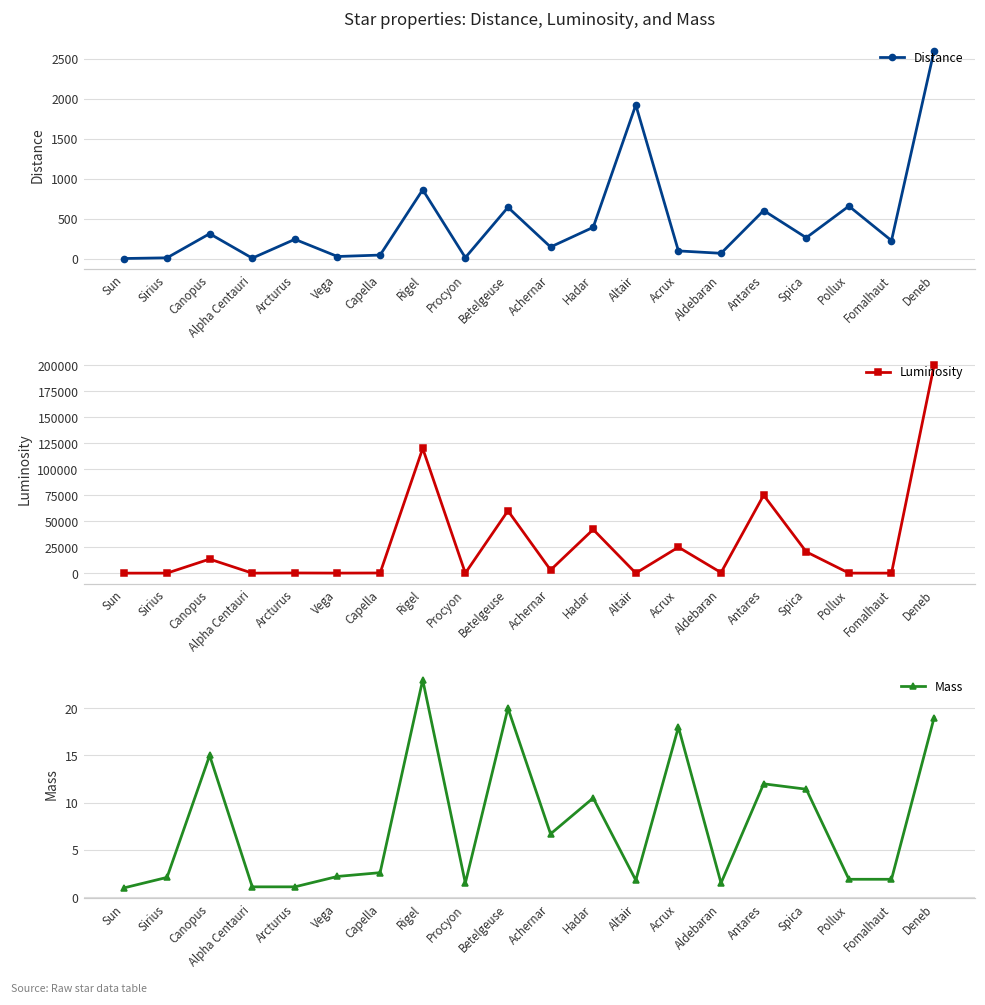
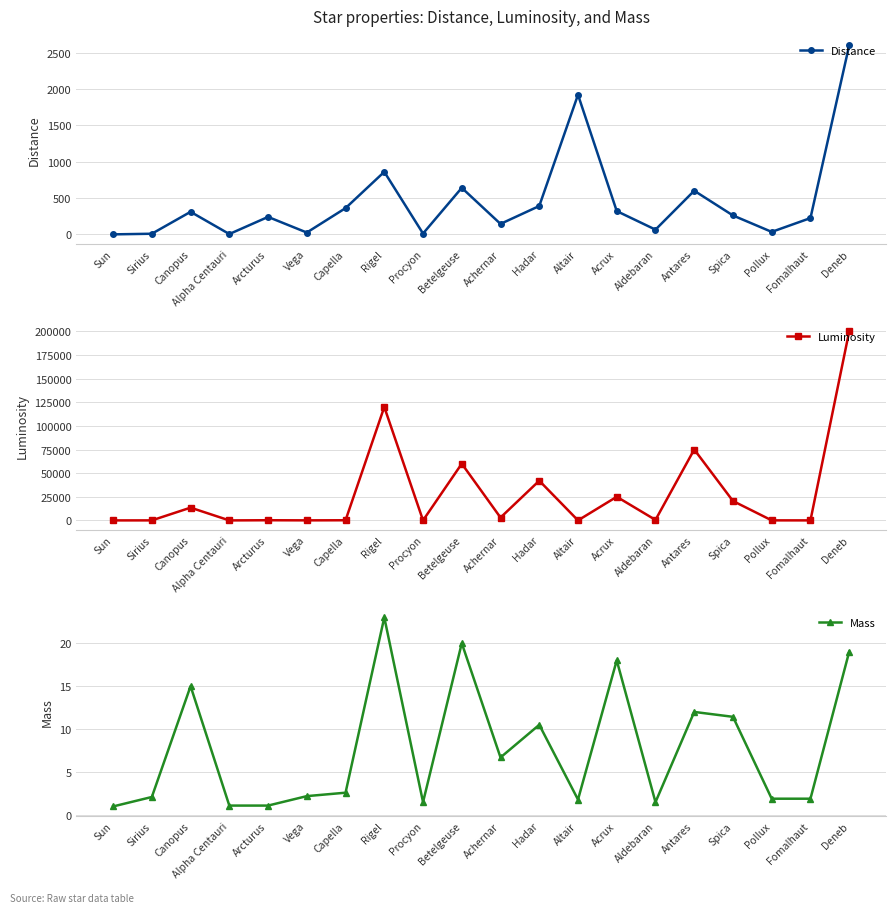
  {
    "Star properties: Distance, Luminosity, and Mass": {
      "Sun": 0,
      "Sirius": 0,
      "Canopus": 300,
      "Alpha Centauri": 0,
      "Arcturus": 200,
      "Vega": 0,
-     "Capella": 0,
+     "Capella": 400,
      "Rigel": 900,
      "Procyon": 0,
      "Betelgeuse": 600,
      "Achernar": 100,
      "Hadar": 400,
      "Altair": 1900,
-     "Acrux": 100,
+     "Acrux": 300,
      "Aldebaran": 100,
      "Antares": 600,
      "Spica": 300,
-     "Pollux": 700,
+     "Pollux": 0,
      "Fomalhaut": 200,
      "Deneb": 2600
    }
  }
